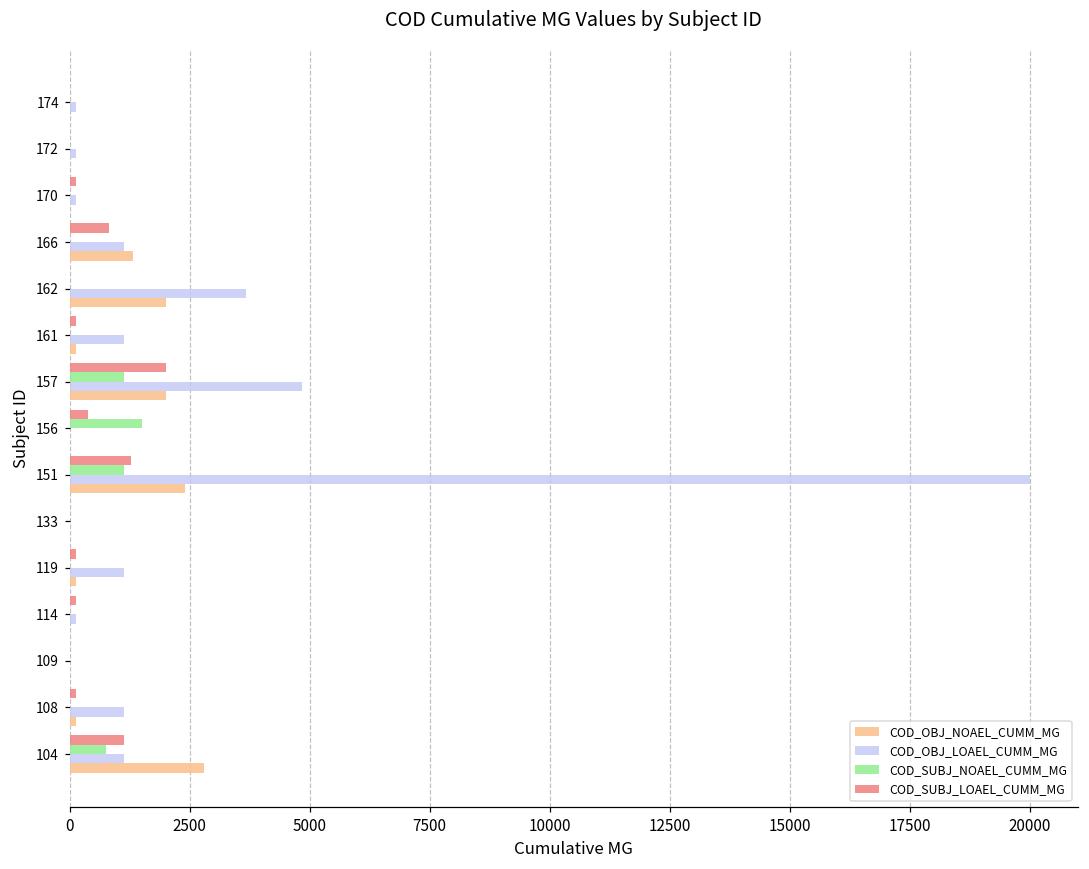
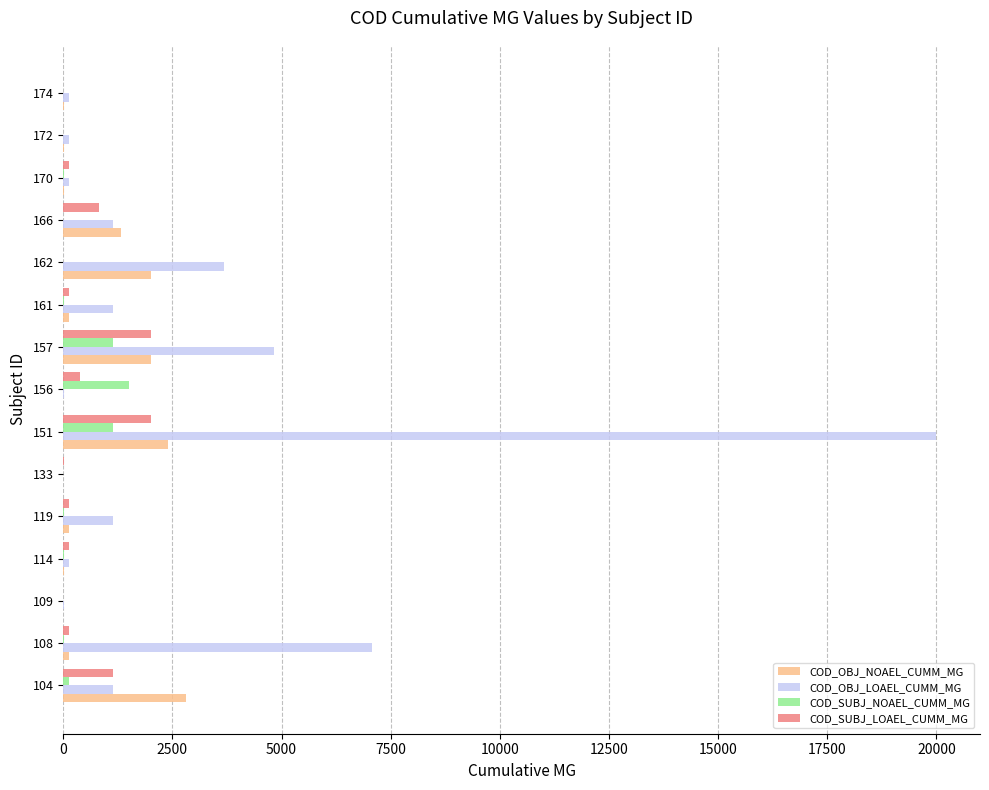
  {
    "COD_OBJ_NOAEL_CUMM_MG": {
      "166": 1300,
      "162": 2000,
      "161": 100,
      "157": 2000,
      "151": 2400,
      "119": 100,
      "108": 100,
      "104": 2800
    },
    "COD_OBJ_LOAEL_CUMM_MG": {
      "174": 100,
      "172": 100,
      "170": 100,
      "166": 1100,
      "162": 3700,
      "161": 1100,
      "157": 4800,
      "151": 20000,
      "119": 1100,
      "114": 100,
-     "108": 1100,
+     "108": 7100,
      "104": 1100
    },
    "COD_SUBJ_NOAEL_CUMM_MG": {
      "157": 1100,
      "156": 1500,
      "151": 1100,
-     "104": 800
+     "104": 100
    },
    "COD_SUBJ_LOAEL_CUMM_MG": {
      "170": 100,
      "166": 800,
      "161": 100,
      "157": 2000,
      "156": 400,
-     "151": 1300,
+     "151": 2000,
      "119": 100,
      "114": 100,
      "108": 100,
      "104": 1100
    }
  }
